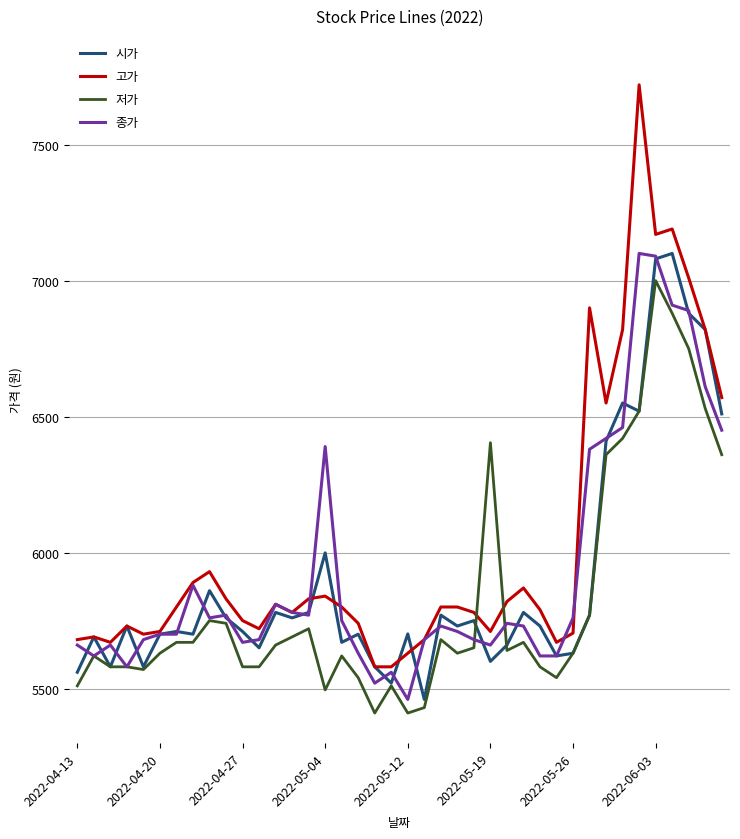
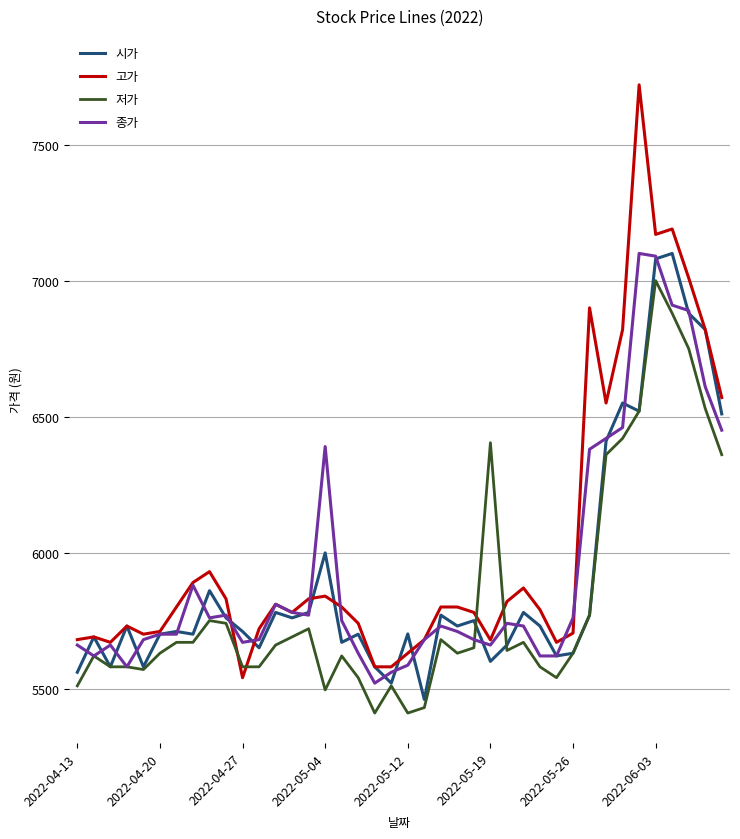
  {
    "시가": {
      "2022-04-13": 5560,
      "2022-04-27": 5710,
      "2022-05-04": 6000,
      "2022-05-12": 5700,
      "2022-05-19": 5600,
      "2022-06-03": 7080
    },
    "고가": {
      "2022-04-13": 5680,
      "2022-04-20": 5710,
-     "2022-04-27": 5750,
+     "2022-04-27": 5540,
      "2022-05-04": 5840,
      "2022-05-12": 5630,
-     "2022-05-19": 5710,
+     "2022-05-19": 5680,
      "2022-05-26": 5700,
      "2022-06-03": 7170
    },
    "저가": {
      "2022-04-13": 5510,
      "2022-04-20": 5630,
      "2022-04-27": 5580,
      "2022-05-04": 5500,
      "2022-05-12": 5410,
      "2022-05-19": 6400,
      "2022-06-03": 7000
    },
    "종가": {
      "2022-04-13": 5660,
      "2022-04-27": 5670,
      "2022-05-04": 6390,
-     "2022-05-12": 5460,
+     "2022-05-12": 5590,
      "2022-05-19": 5660,
      "2022-05-26": 5760,
      "2022-06-03": 7090
    }
  }
